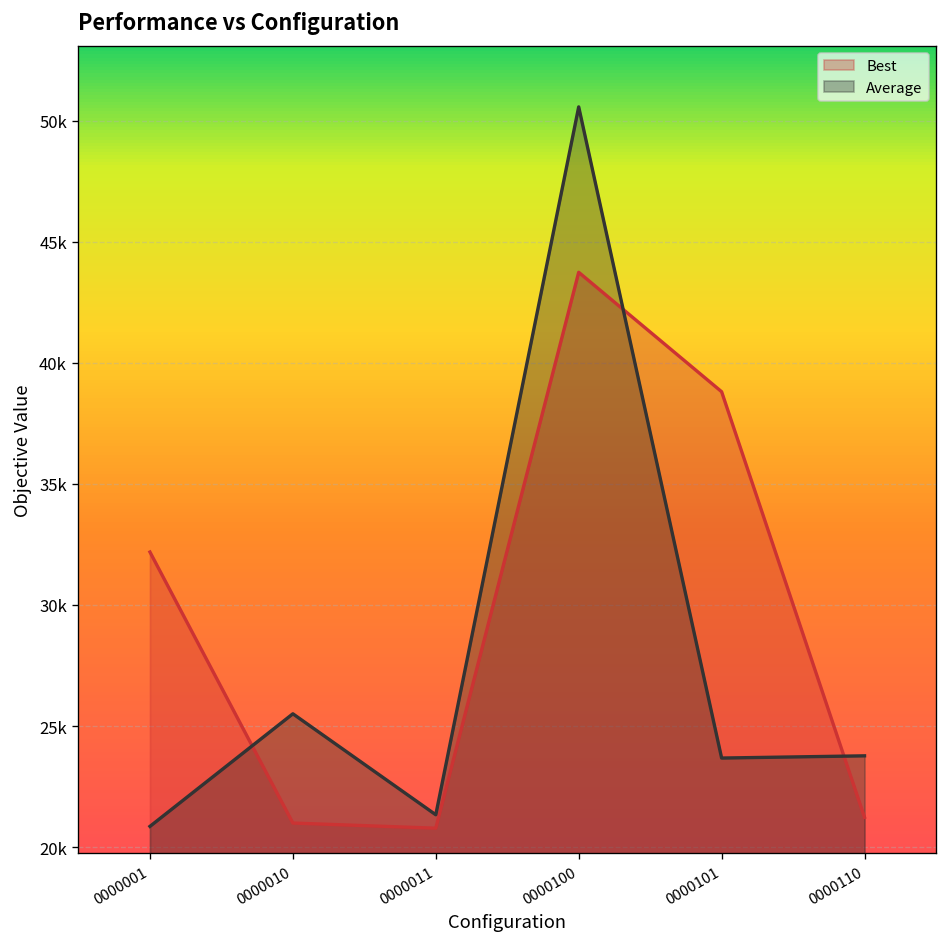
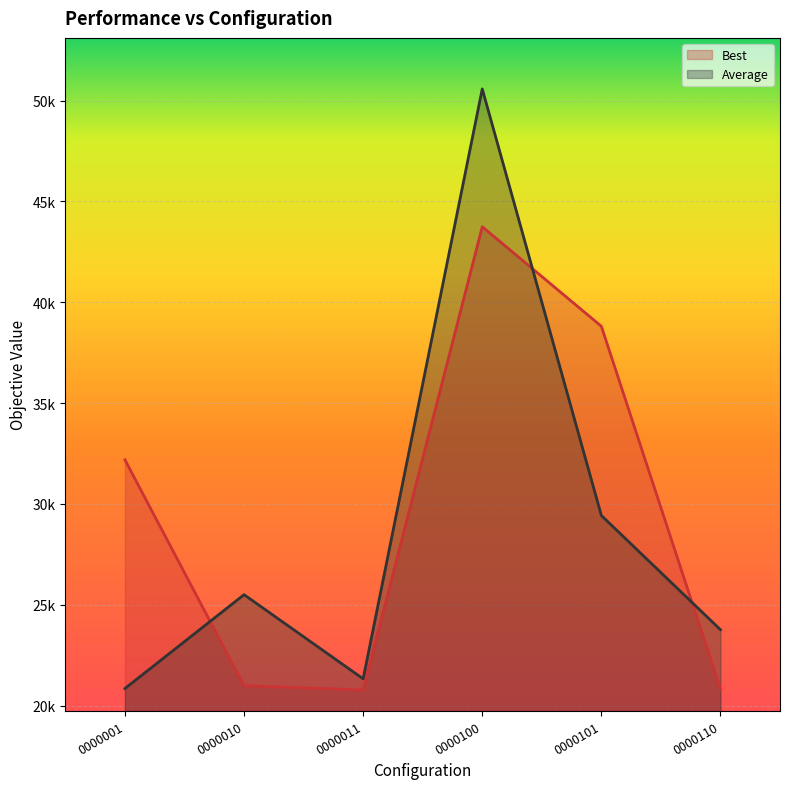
  {
    "Best": {
      "0000001": 32200,
      "0000010": 21000,
      "0000011": 20800,
      "0000100": 43700,
      "0000101": 38800,
-     "0000110": 21200
+     "0000110": 20800
    },
    "Average": {
      "0000001": 20900,
      "0000010": 25500,
      "0000011": 21300,
      "0000100": 50600,
-     "0000101": 23700,
+     "0000101": 29400,
      "0000110": 23800
    }
  }
